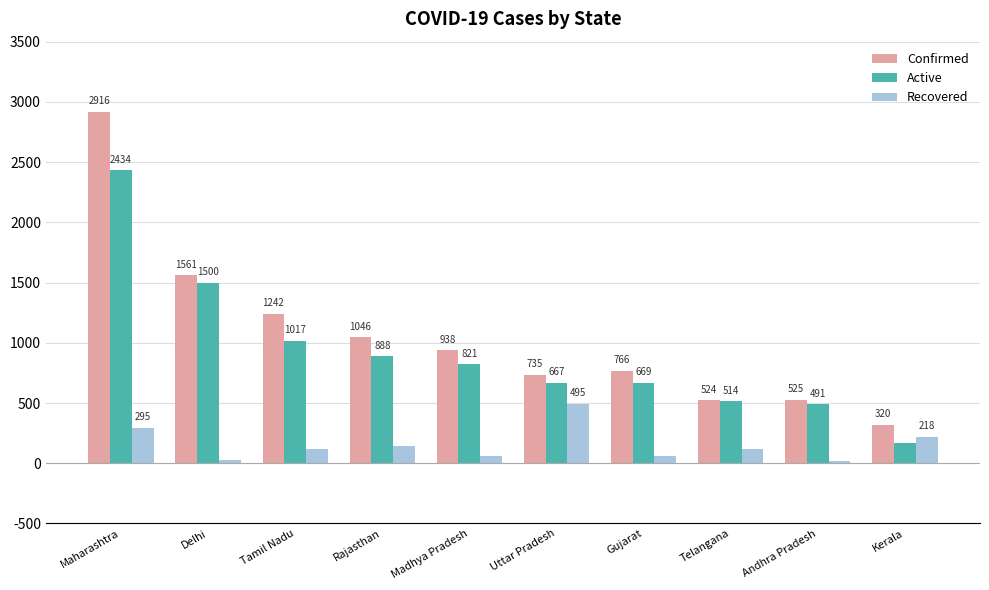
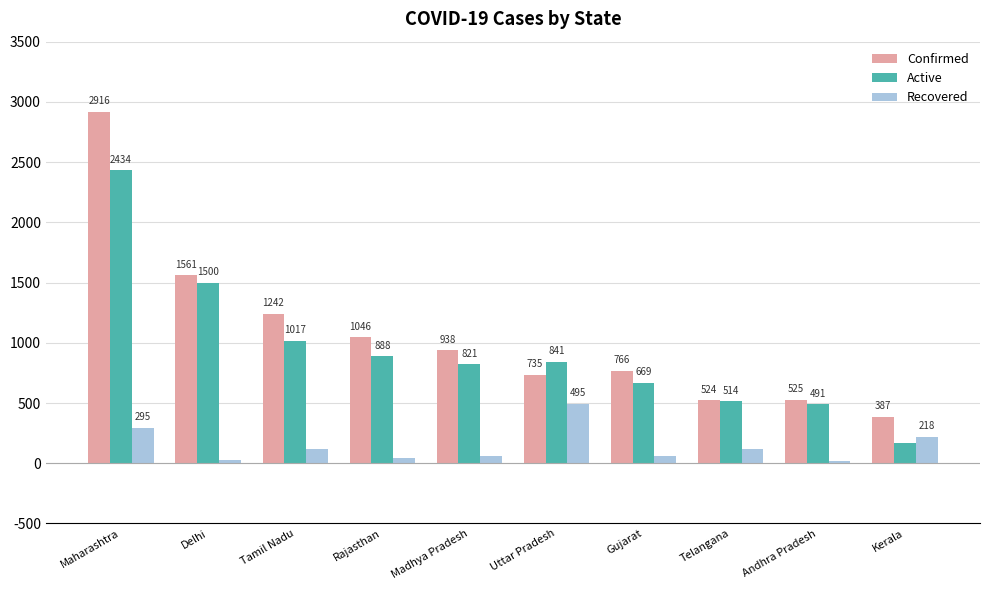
  {
    "Confirmed": {
      "Maharashtra": 2916,
      "Delhi": 1561,
      "Tamil Nadu": 1242,
      "Rajasthan": 1046,
      "Madhya Pradesh": 938,
      "Uttar Pradesh": 735,
      "Gujarat": 766,
      "Telangana": 524,
      "Andhra Pradesh": 525,
-     "Kerala": 320
+     "Kerala": 387
    },
    "Active": {
      "Maharashtra": 2434,
      "Delhi": 1500,
      "Tamil Nadu": 1017,
      "Rajasthan": 888,
      "Madhya Pradesh": 821,
-     "Uttar Pradesh": 667,
+     "Uttar Pradesh": 841,
      "Gujarat": 669,
      "Telangana": 514,
      "Andhra Pradesh": 491
    },
    "Recovered": {
      "Delhi": 30,
      "Tamil Nadu": 120,
-     "Rajasthan": 150,
+     "Rajasthan": 50,
      "Madhya Pradesh": 60,
      "Gujarat": 60,
      "Telangana": 120
    }
  }
